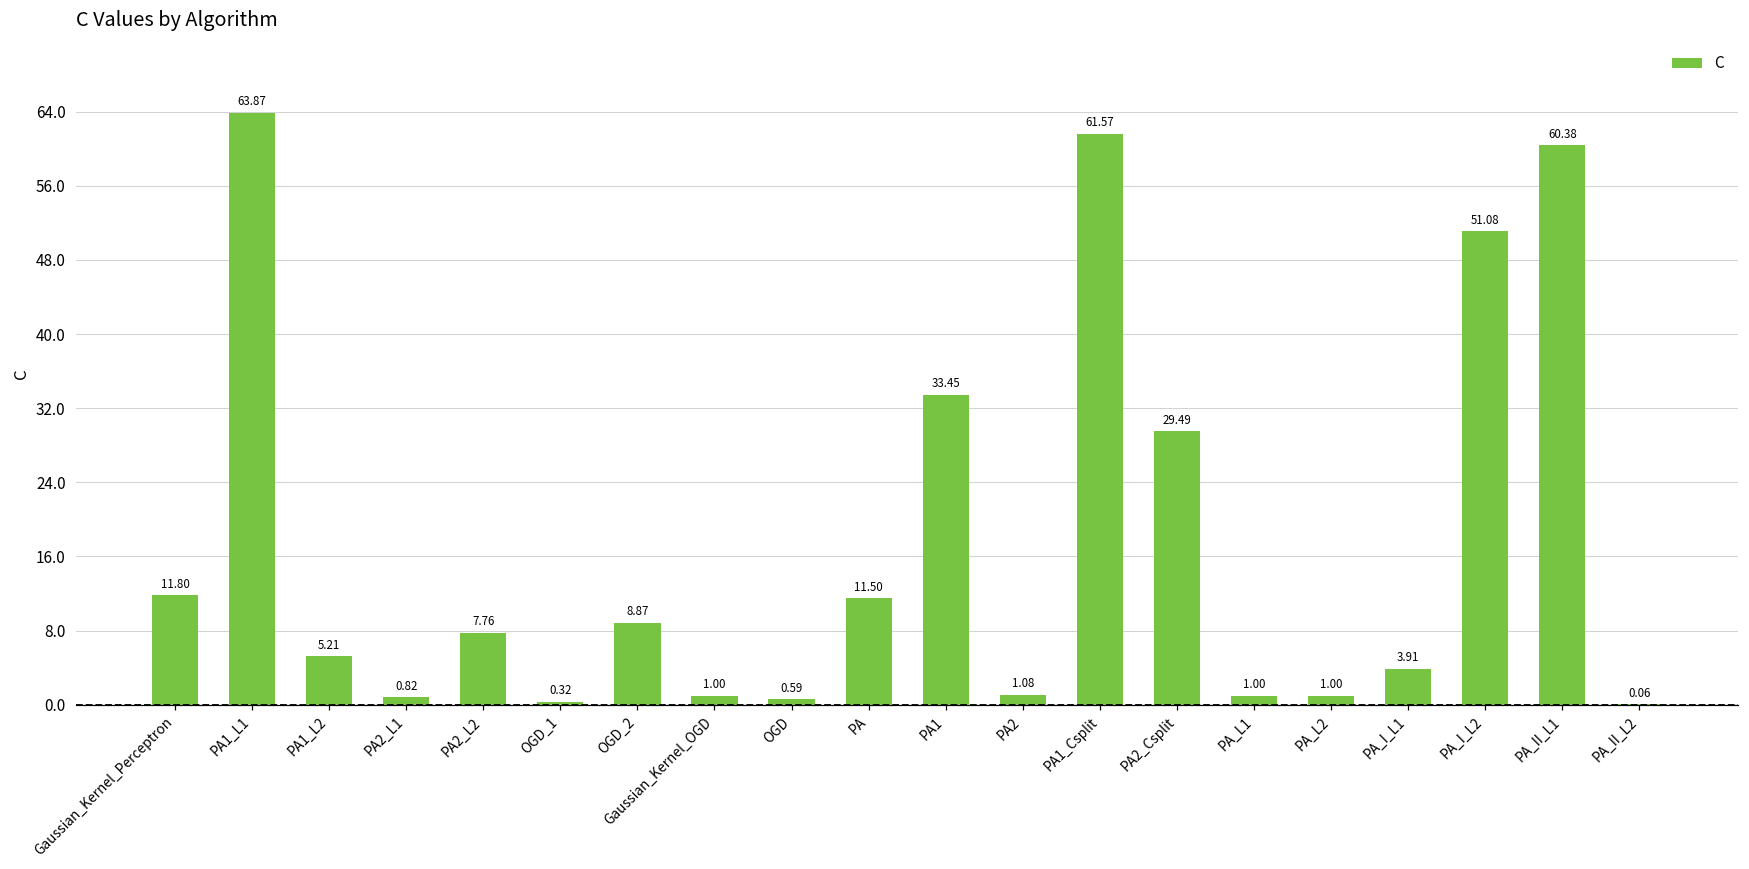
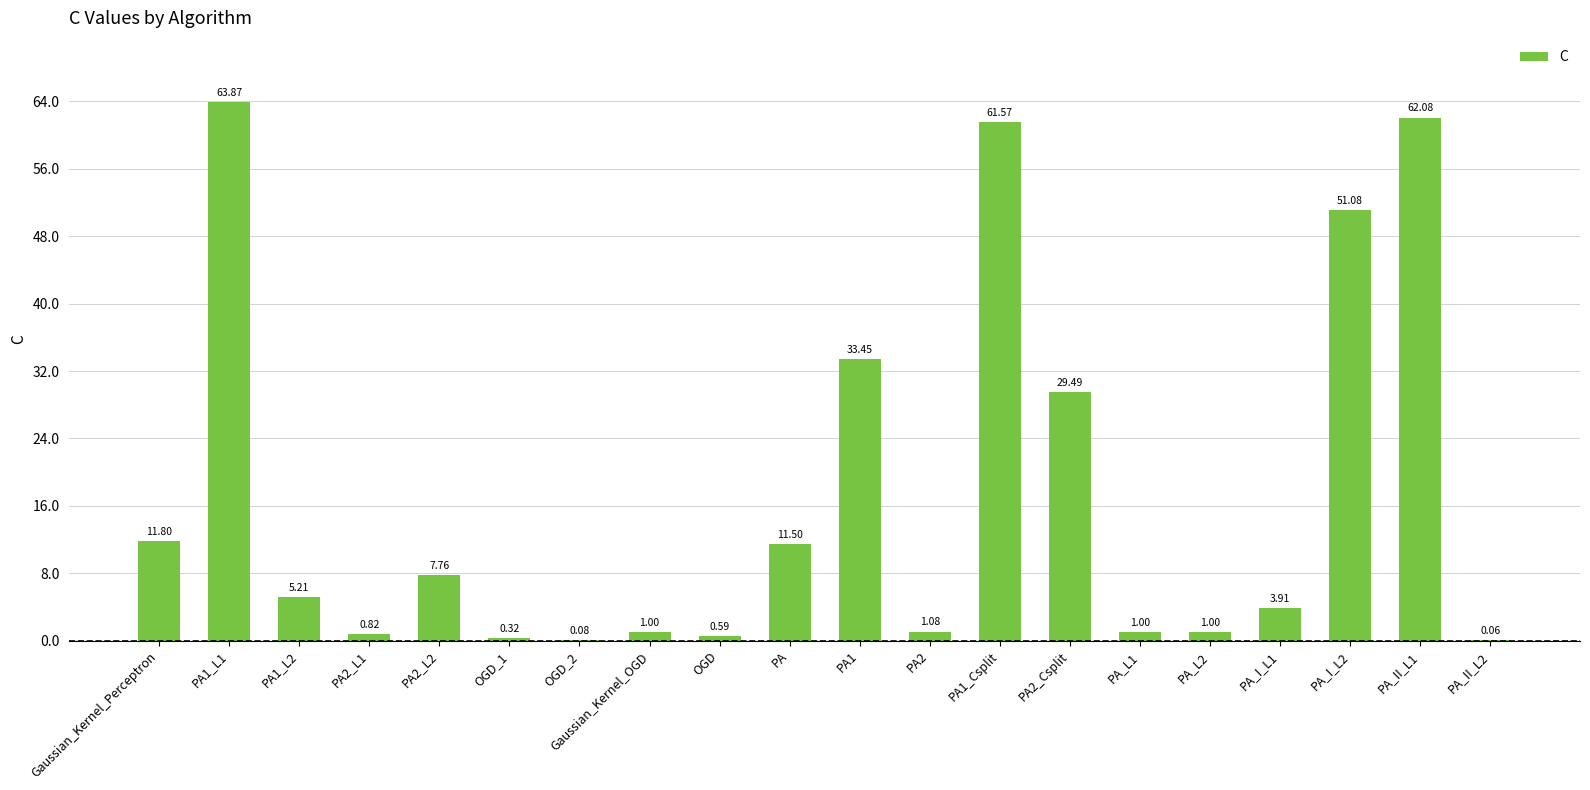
  {
    "Gaussian_Kernel_Perceptron": 11.80,
    "PA1_L1": 63.87,
    "PA1_L2": 5.21,
    "PA2_L1": 0.82,
    "PA2_L2": 7.76,
    "OGD_1": 0.32,
-   "OGD_2": 8.87,
+   "OGD_2": 0.08,
    "Gaussian_Kernel_OGD": 1.00,
    "OGD": 0.59,
    "PA": 11.50,
    "PA1": 33.45,
    "PA2": 1.08,
    "PA1_Csplit": 61.57,
    "PA2_Csplit": 29.49,
    "PA_L1": 1.00,
    "PA_L2": 1.00,
    "PA_I_L1": 3.91,
    "PA_I_L2": 51.08,
-   "PA_II_L1": 60.38,
+   "PA_II_L1": 62.08,
    "PA_II_L2": 0.06
  }
